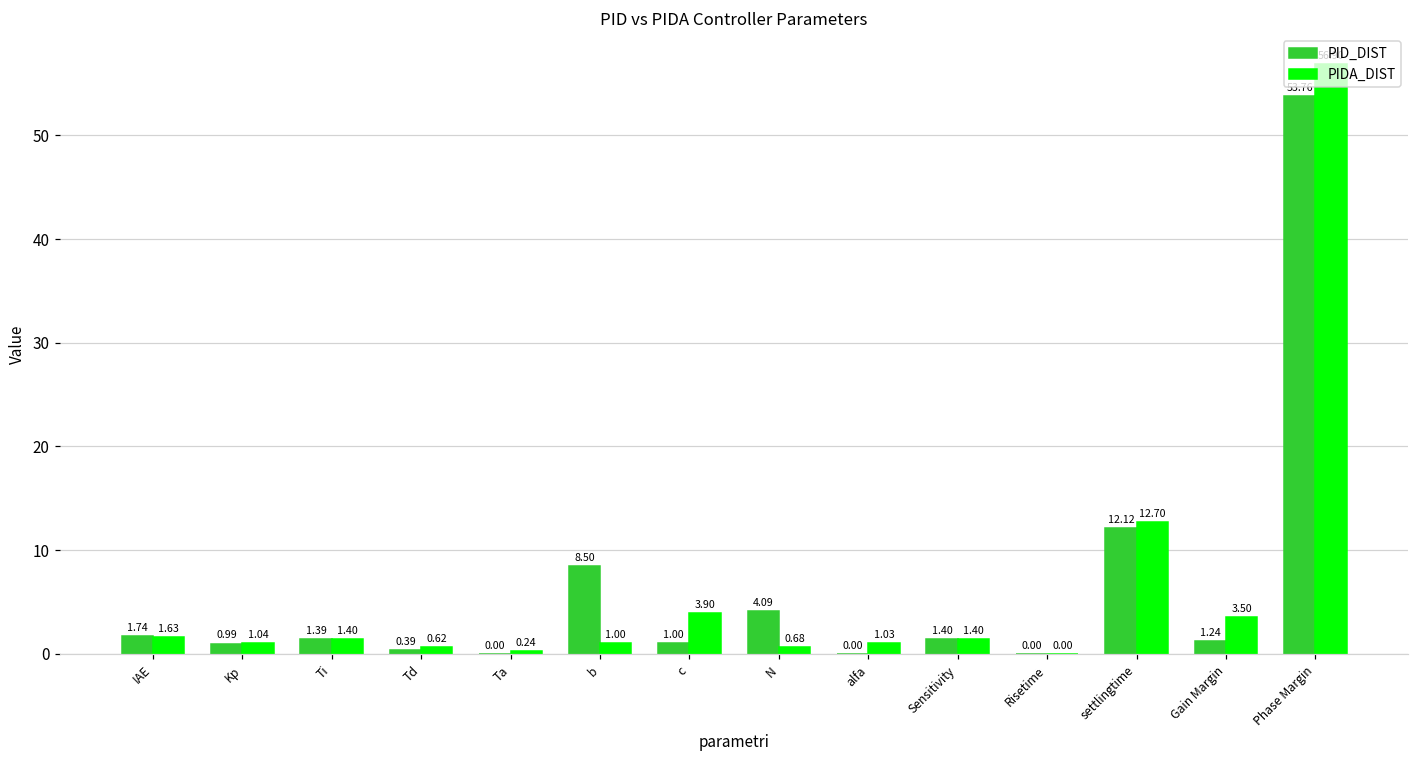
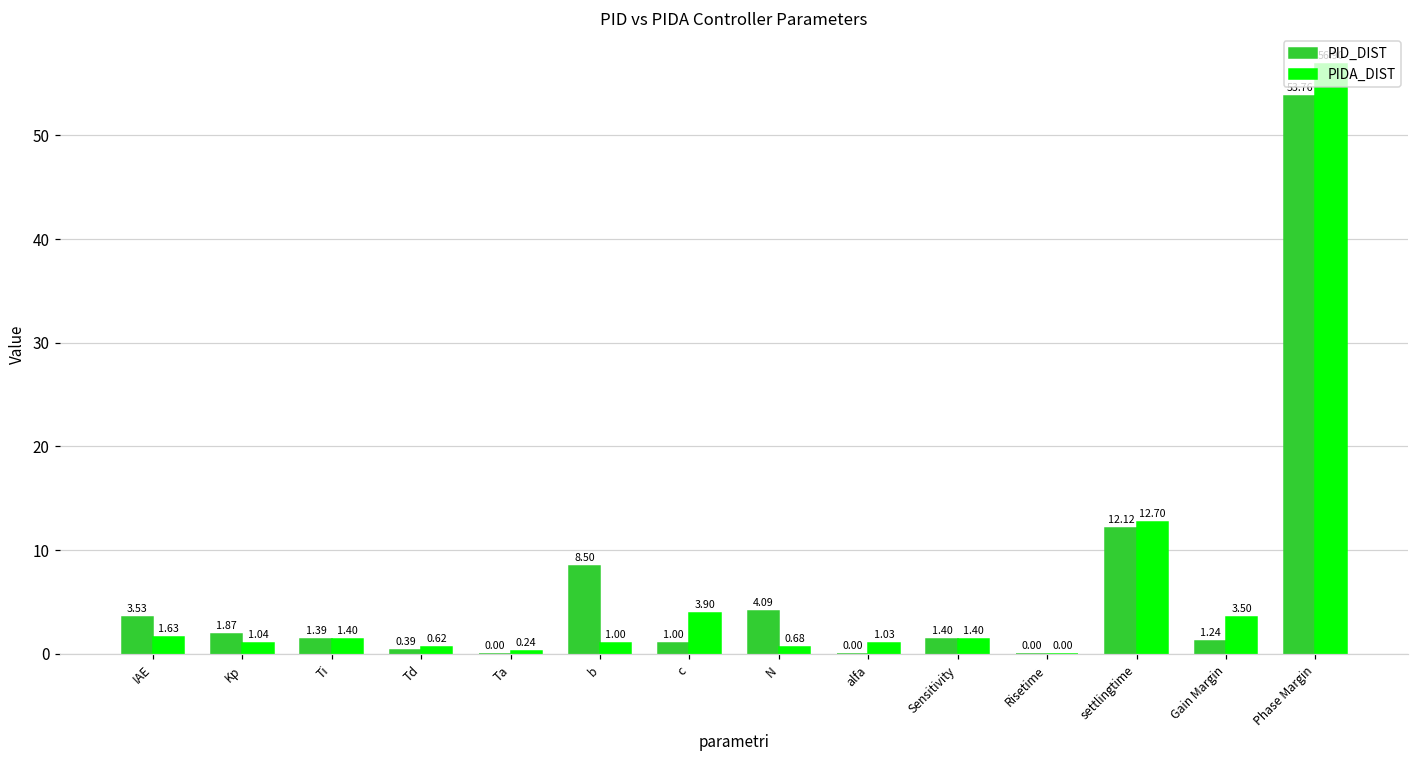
  {
    "PID_DIST": {
-     "IAE": 1.74,
-     "Kp": 0.99,
+     "IAE": 3.53,
+     "Kp": 1.87,
      "Ti": 1.39,
      "Td": 0.39,
      "Ta": 0.00,
      "b": 8.50,
      "c": 1.00,
      "N": 4.09,
      "alfa": 0.00,
      "Sensitivity": 1.40,
      "Risetime": 0.00,
      "settlingtime": 12.12,
      "Gain Margin": 1.24
    },
    "PIDA_DIST": {
      "IAE": 1.63,
      "Kp": 1.04,
      "Ti": 1.40,
      "Td": 0.62,
      "Ta": 0.24,
      "b": 1.00,
      "c": 3.90,
      "N": 0.68,
      "alfa": 1.03,
      "Sensitivity": 1.40,
      "Risetime": 0.00,
      "settlingtime": 12.70,
      "Gain Margin": 3.50
    }
  }
